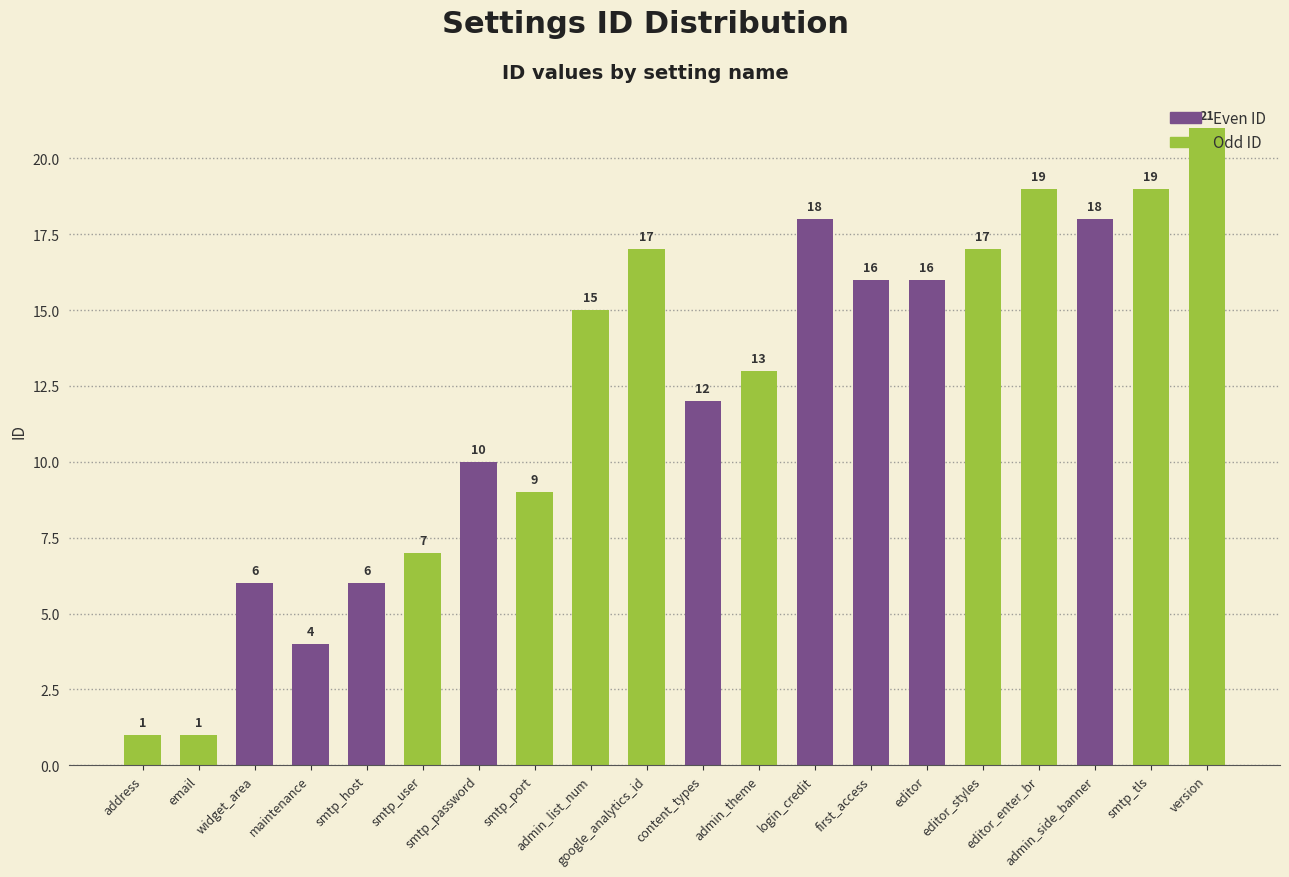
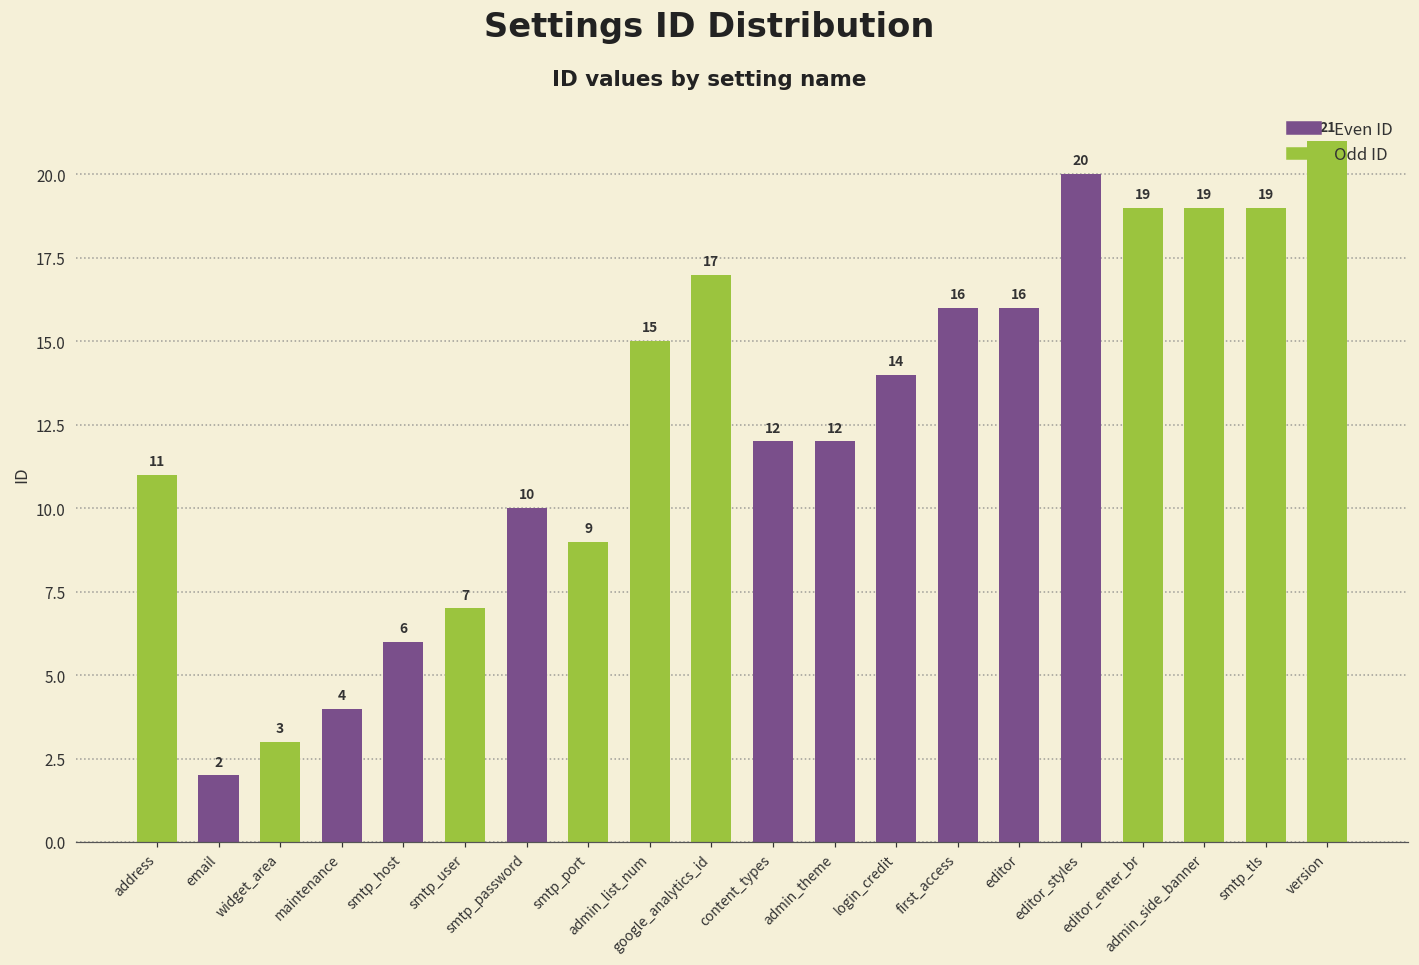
  {
-   "address": 1,
-   "email": 1,
-   "widget_area": 6,
+   "address": 11,
+   "email": 2,
+   "widget_area": 3,
    "maintenance": 4,
    "smtp_host": 6,
    "smtp_user": 7,
    "smtp_password": 10,
    "smtp_port": 9,
    "admin_list_num": 15,
    "google_analytics_id": 17,
    "content_types": 12,
-   "admin_theme": 13,
-   "login_credit": 18,
+   "admin_theme": 12,
+   "login_credit": 14,
    "first_access": 16,
    "editor": 16,
-   "editor_styles": 17,
+   "editor_styles": 20,
    "editor_enter_br": 19,
-   "admin_side_banner": 18,
+   "admin_side_banner": 19,
    "smtp_tls": 19,
    "version": 21
  }
